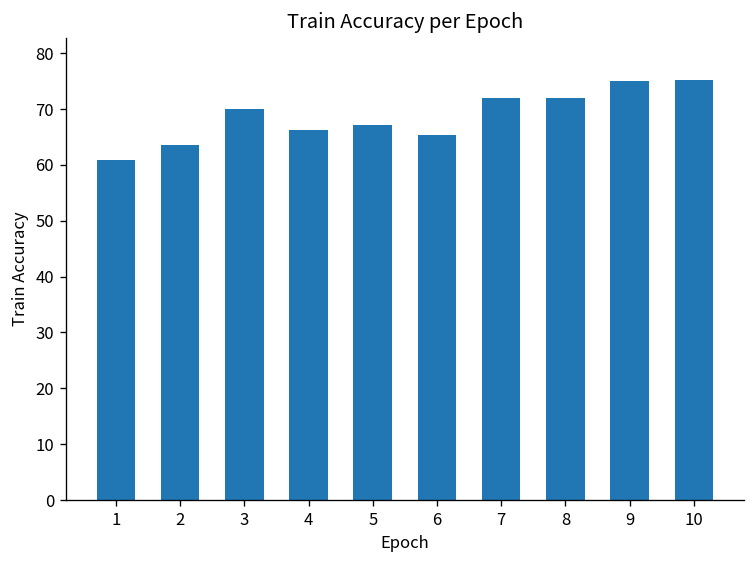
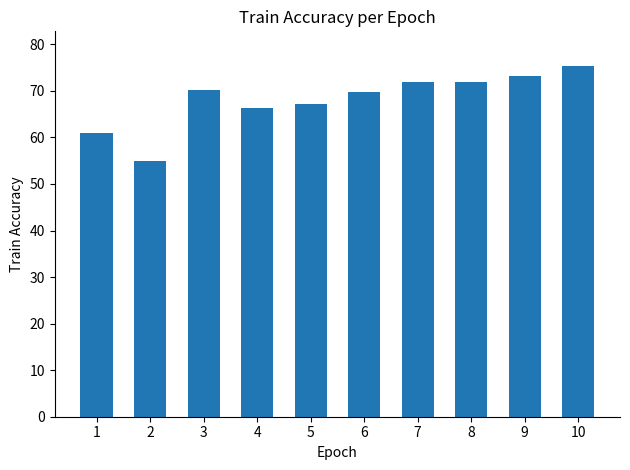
  {
    "1": 61,
-   "2": 64,
+   "2": 55,
    "3": 70,
    "4": 66,
    "5": 67,
-   "6": 65,
+   "6": 70,
    "7": 72,
    "8": 72,
-   "9": 75,
+   "9": 73,
    "10": 75
  }
